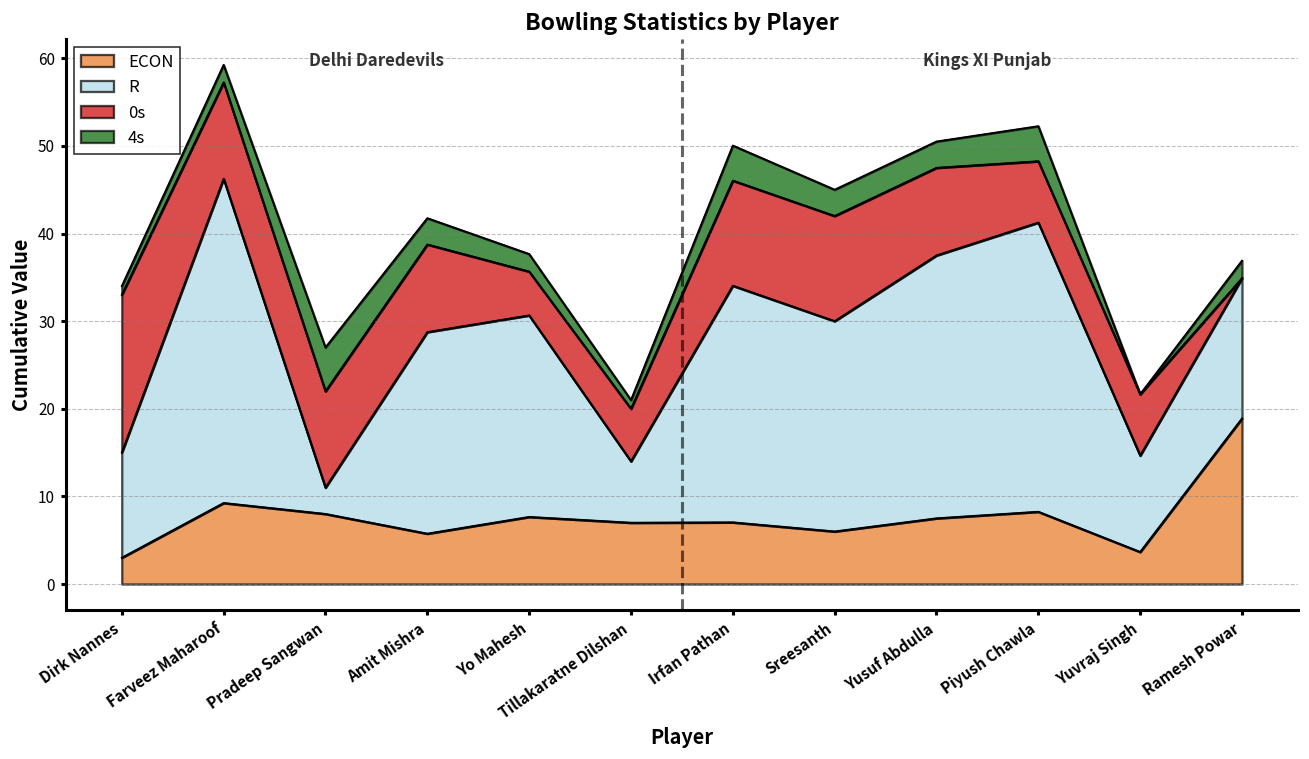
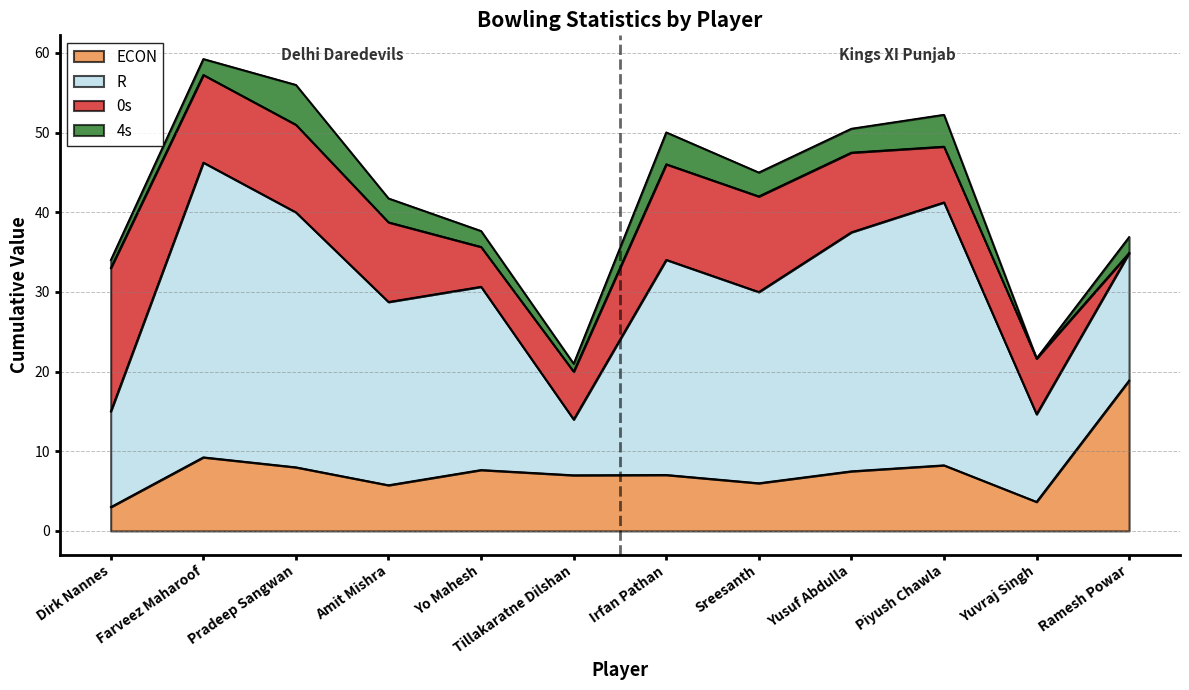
  {
    "ECON": {
      "Dirk Nannes": 3,
      "Farveez Maharoof": 9,
      "Pradeep Sangwan": 8,
      "Amit Mishra": 6,
      "Yo Mahesh": 8,
      "Tillakaratne Dilshan": 7,
      "Irfan Pathan": 7,
      "Sreesanth": 6,
      "Yusuf Abdulla": 8,
      "Piyush Chawla": 8,
      "Yuvraj Singh": 4,
      "Ramesh Powar": 19
    },
    "R": {
      "Dirk Nannes": 12,
      "Farveez Maharoof": 37,
-     "Pradeep Sangwan": 3,
+     "Pradeep Sangwan": 32,
      "Amit Mishra": 23,
      "Yo Mahesh": 23,
      "Tillakaratne Dilshan": 7,
      "Irfan Pathan": 27,
      "Sreesanth": 24,
      "Yusuf Abdulla": 30,
      "Piyush Chawla": 33,
      "Yuvraj Singh": 11
    },
    "0s": {
      "Dirk Nannes": 18,
      "Farveez Maharoof": 11,
      "Pradeep Sangwan": 11,
      "Amit Mishra": 10,
      "Yo Mahesh": 5,
      "Tillakaratne Dilshan": 6,
      "Irfan Pathan": 12,
      "Sreesanth": 12,
      "Yusuf Abdulla": 10,
      "Piyush Chawla": 7
    },
    "4s": {
      "Dirk Nannes": 1,
      "Farveez Maharoof": 2,
      "Pradeep Sangwan": 5,
      "Amit Mishra": 3,
      "Yo Mahesh": 2,
      "Tillakaratne Dilshan": 1,
      "Irfan Pathan": 4,
      "Sreesanth": 3,
      "Yusuf Abdulla": 3,
      "Piyush Chawla": 4,
      "Ramesh Powar": 2
    }
  }
